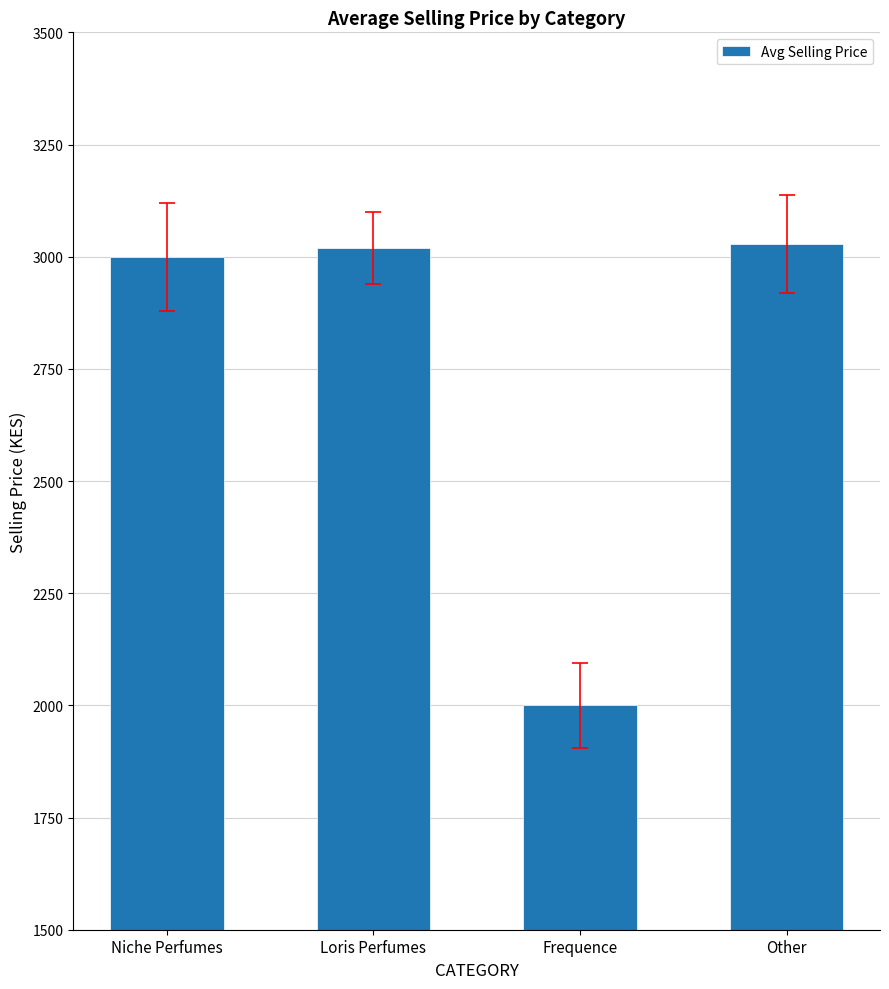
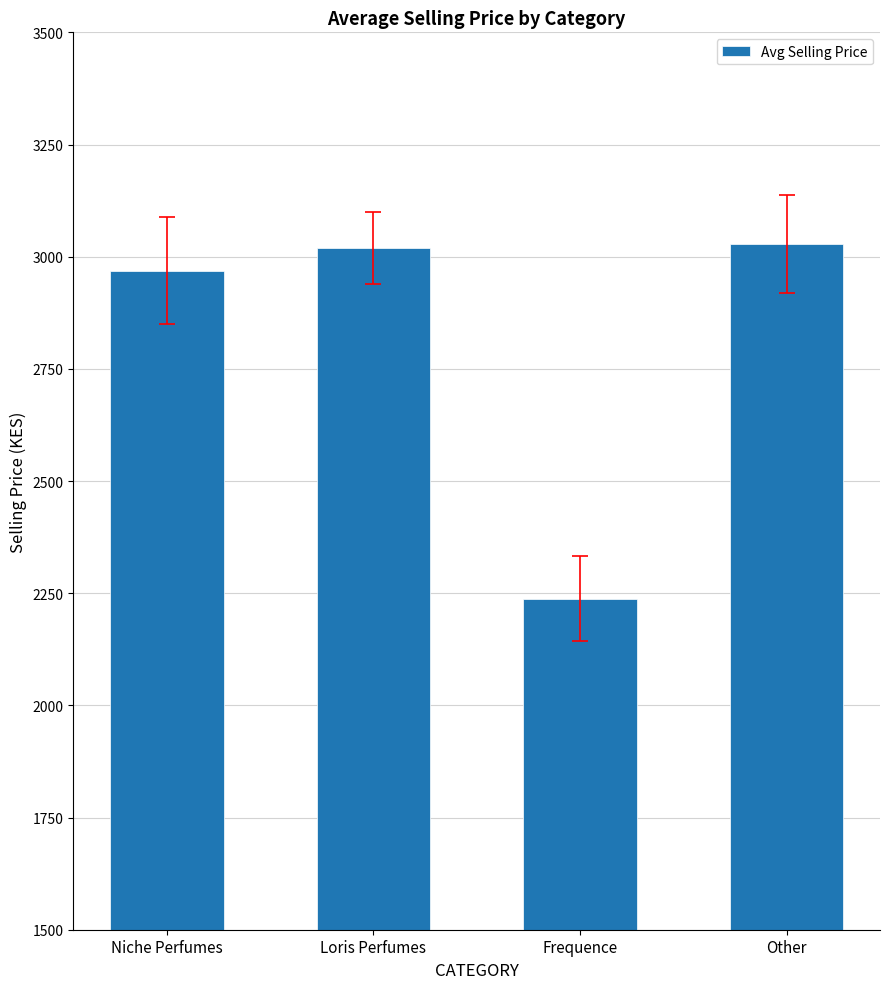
  {
    "Avg Selling Price": {
-     "Niche Perfumes": 3000,
+     "Niche Perfumes": 2970,
      "Loris Perfumes": 3020,
-     "Frequence": 2000,
+     "Frequence": 2240,
      "Other": 3030
    }
  }
